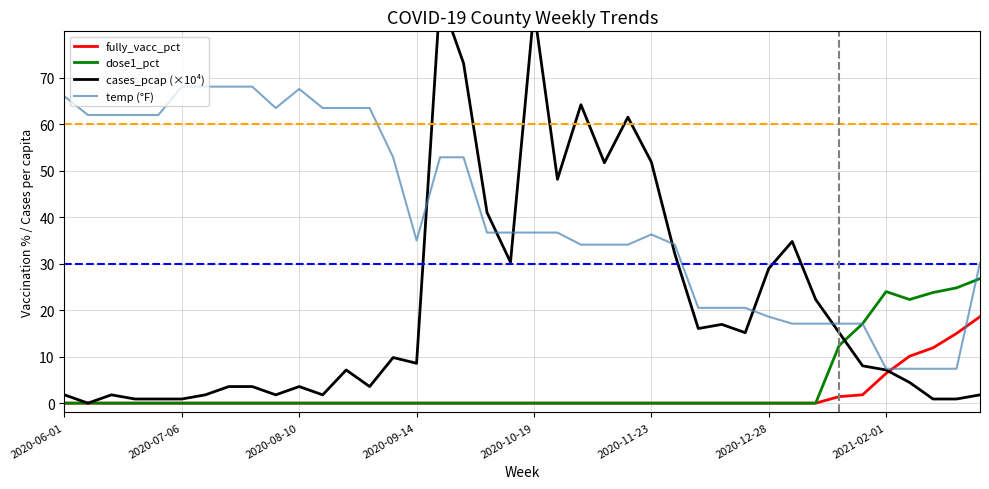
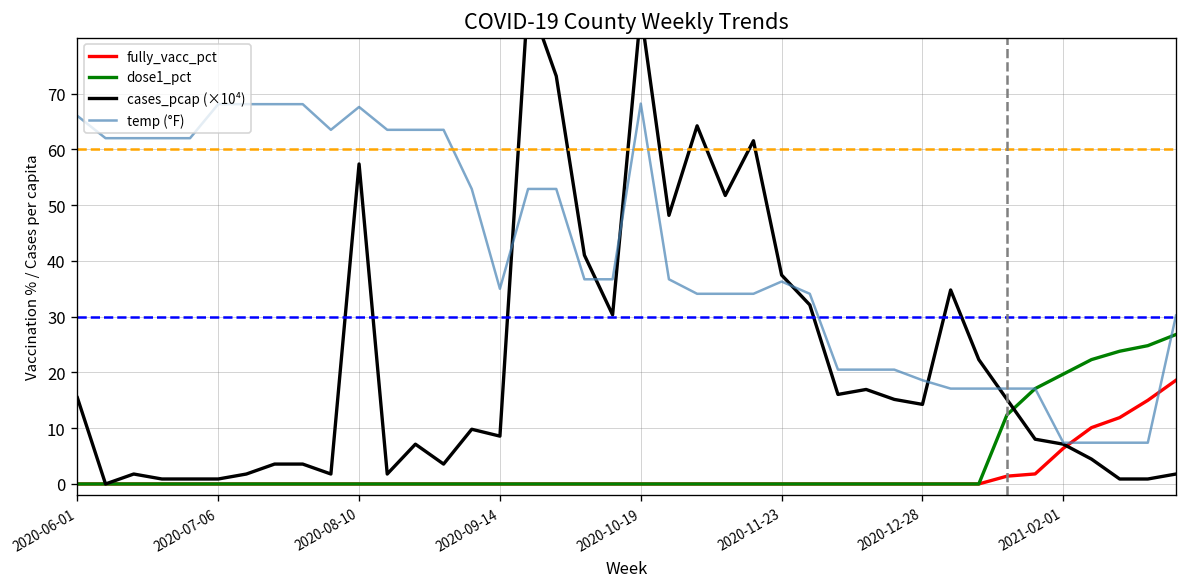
  {
    "fully_vacc_pct": {
      "2021-02-01": 6
    },
    "dose1_pct": {
-     "2021-02-01": 24
+     "2021-02-01": 20
    },
    "cases_pcap (×10⁴)": {
-     "2020-06-01": 2,
+     "2020-06-01": 15,
      "2020-07-06": 1,
-     "2020-08-10": 4,
+     "2020-08-10": 57,
      "2020-09-14": 9,
-     "2020-11-23": 52,
-     "2020-12-28": 29
+     "2020-11-23": 37,
+     "2020-12-28": 14
    },
    "temp (°F)": {
      "2020-06-01": 66,
      "2020-08-10": 68,
      "2020-09-14": 35,
-     "2020-10-19": 37,
+     "2020-10-19": 68,
      "2020-11-23": 36,
      "2020-12-28": 19
    }
  }
